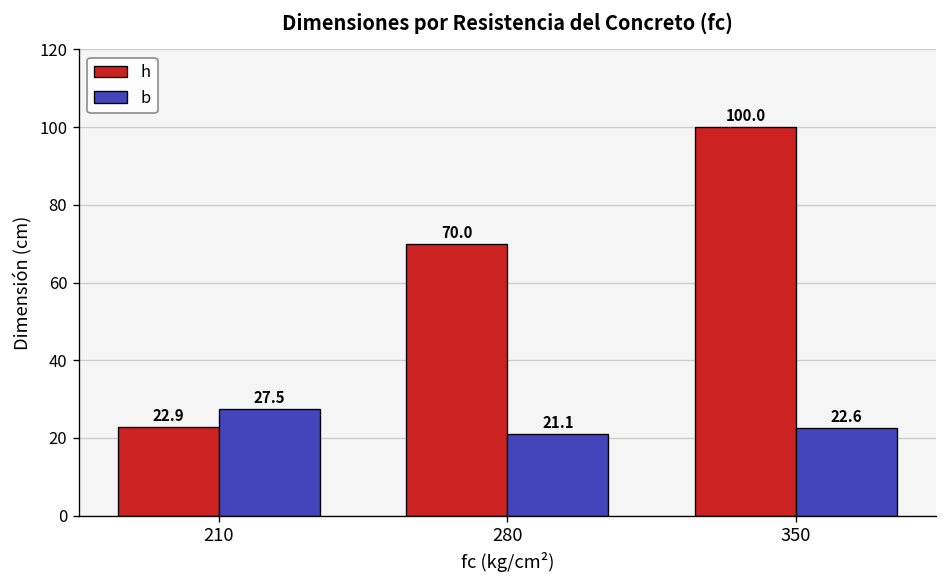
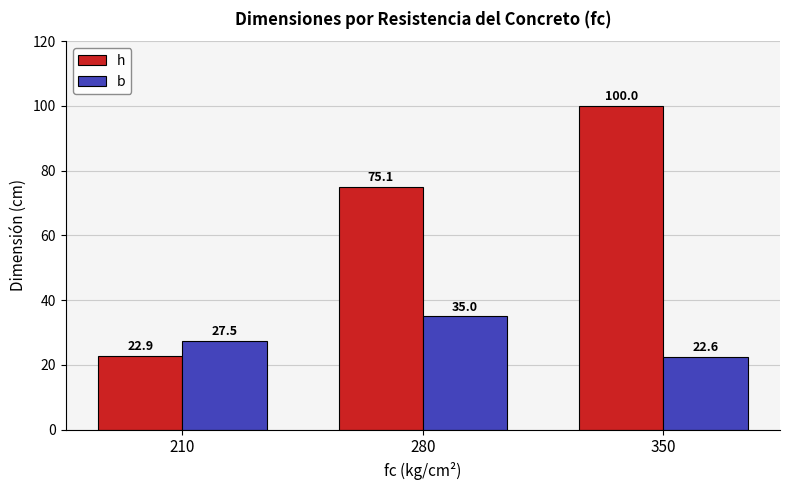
  {
    "h": {
      "210": 22.9,
-     "280": 70.0,
+     "280": 75.1,
      "350": 100.0
    },
    "b": {
      "210": 27.5,
-     "280": 21.1,
+     "280": 35.0,
      "350": 22.6
    }
  }
